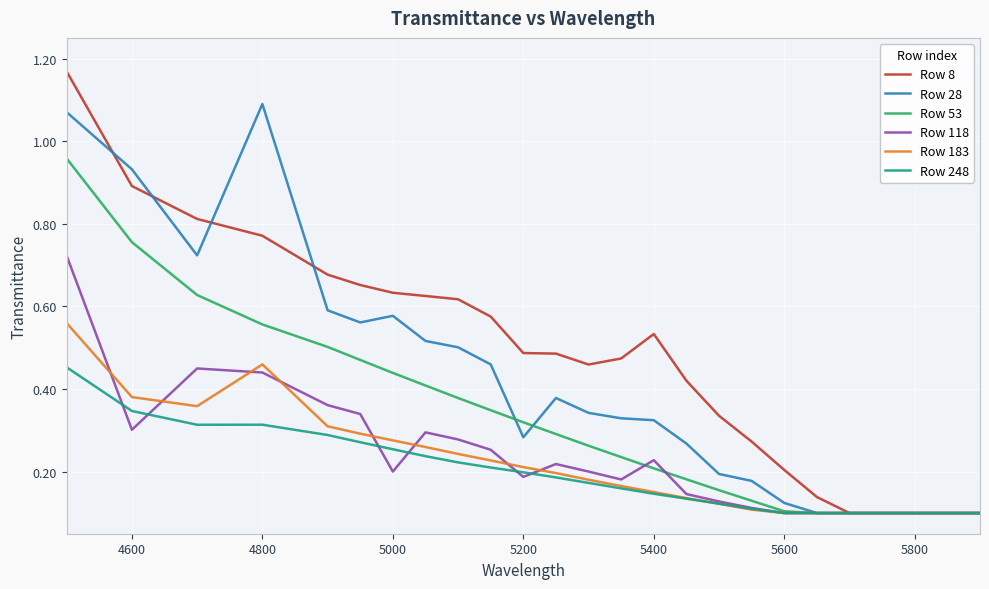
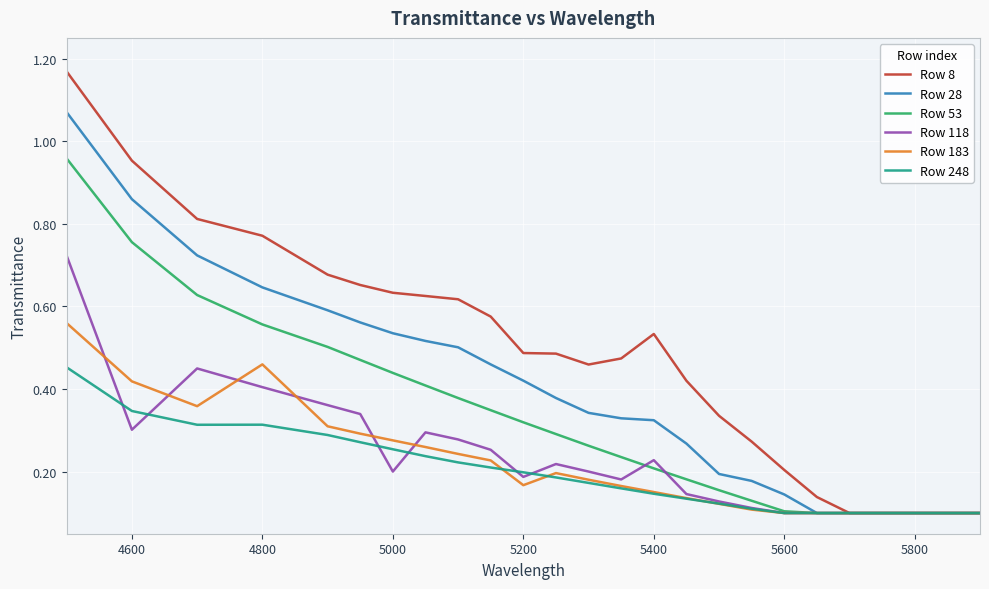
  {
    "Row 8": {
-     "4600": 0.89,
+     "4600": 0.95,
      "4800": 0.77,
      "5000": 0.63,
      "5200": 0.49,
      "5400": 0.53,
      "5600": 0.20
    },
    "Row 28": {
-     "4600": 0.93,
-     "4800": 1.09,
-     "5000": 0.58,
-     "5200": 0.28,
+     "4600": 0.86,
+     "4800": 0.65,
+     "5000": 0.54,
+     "5200": 0.42,
      "5400": 0.32,
-     "5600": 0.12
+     "5600": 0.15
    },
    "Row 118": {
      "4600": 0.30,
-     "4800": 0.44,
+     "4800": 0.40,
      "5000": 0.20,
      "5200": 0.19,
      "5400": 0.23
    },
    "Row 183": {
-     "4600": 0.38,
+     "4600": 0.42,
      "4800": 0.46,
      "5000": 0.28,
-     "5200": 0.21
+     "5200": 0.17
    }
  }
